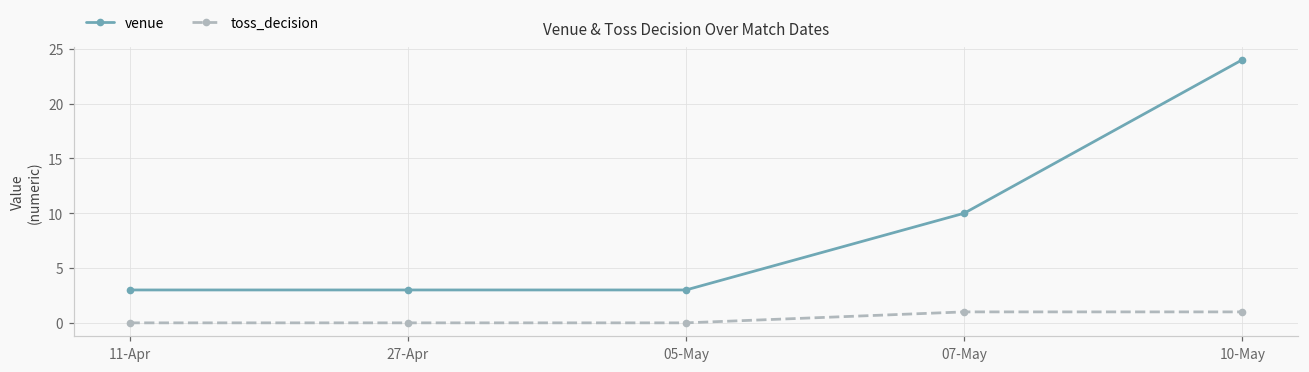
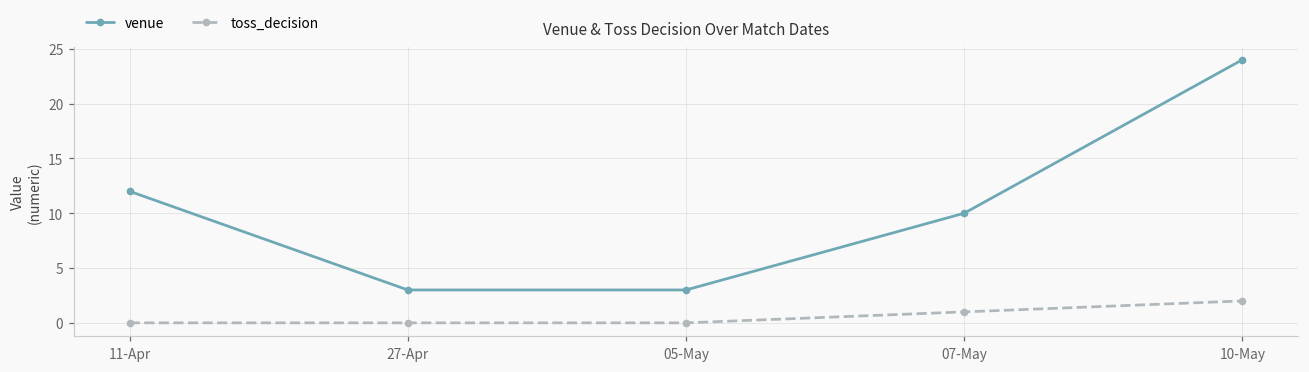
  {
    "venue": {
-     "11-Apr": 3,
+     "11-Apr": 12,
      "27-Apr": 3,
      "05-May": 3,
      "07-May": 10,
      "10-May": 24
    },
    "toss_decision": {
      "11-Apr": 0,
      "27-Apr": 0,
      "05-May": 0,
      "07-May": 1,
-     "10-May": 1
+     "10-May": 2
    }
  }
